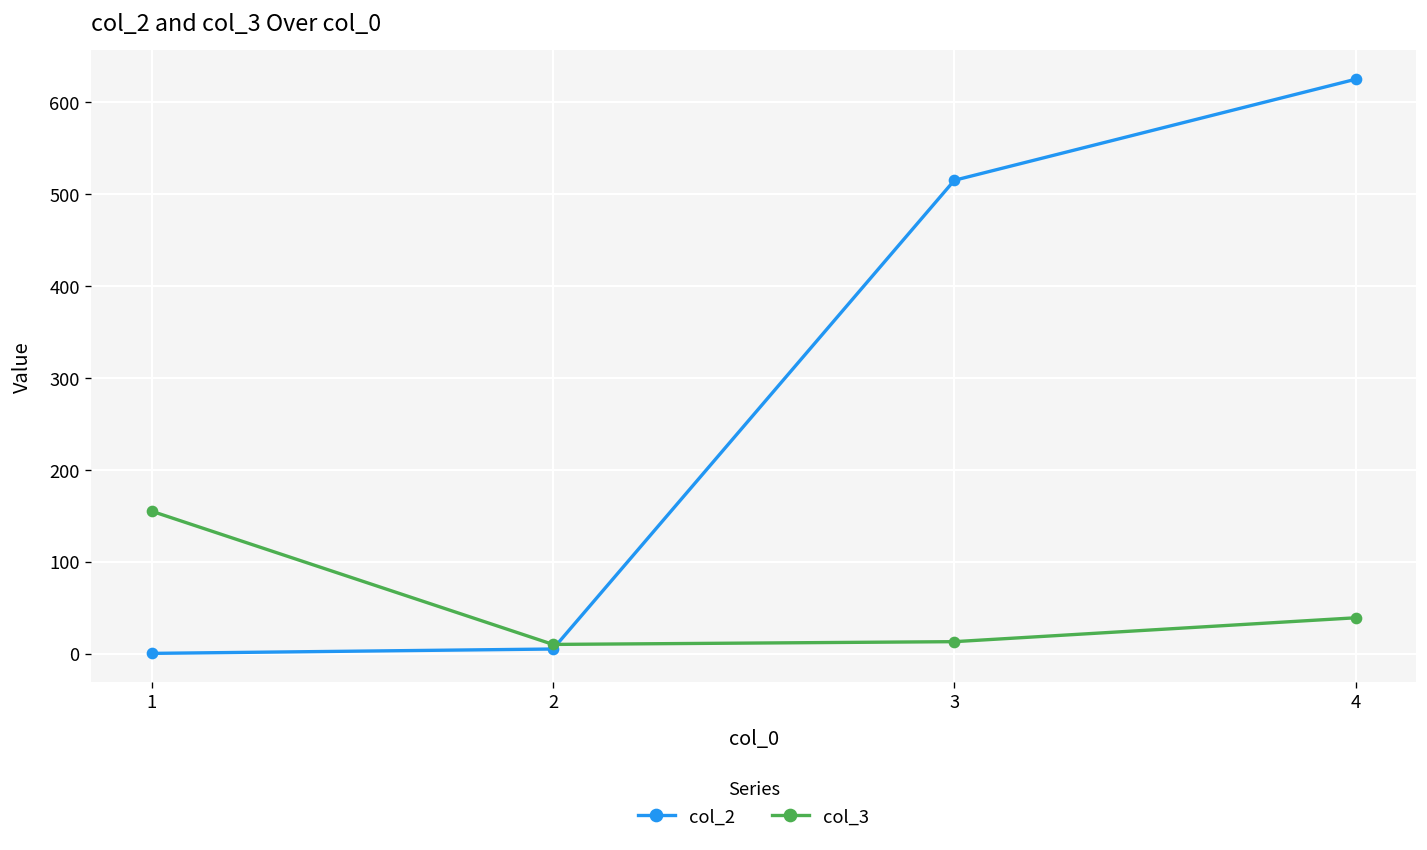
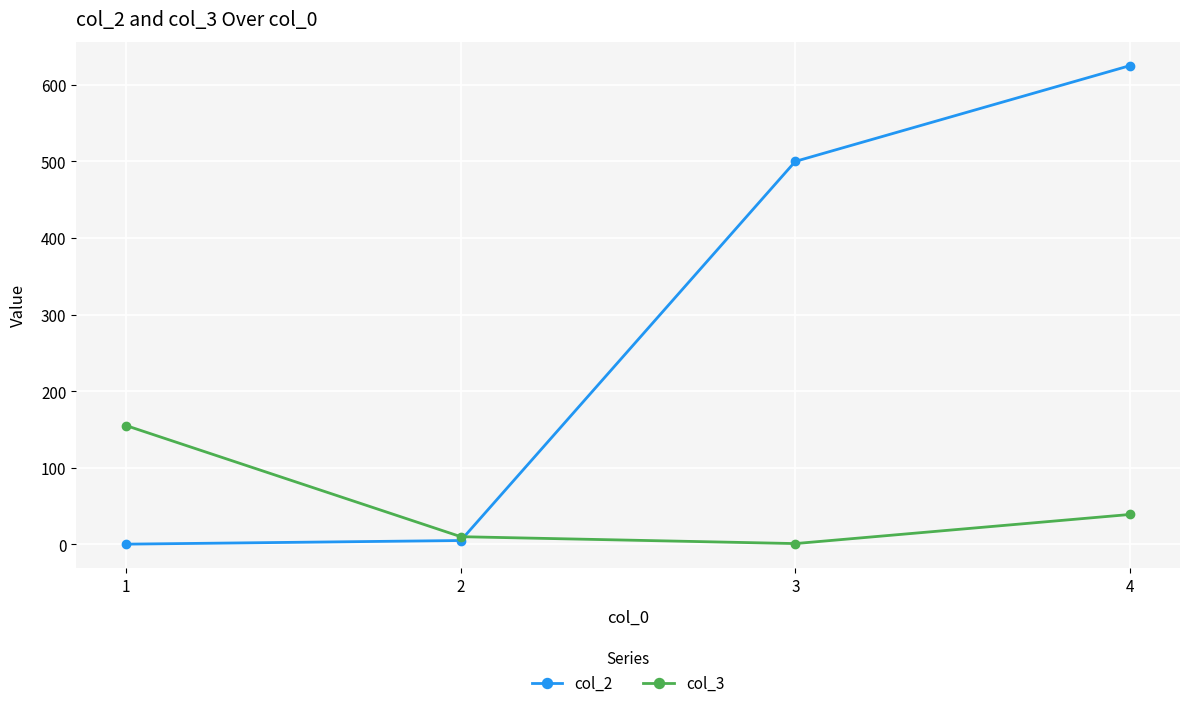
  {
    "col_2": {
      "1": 0,
      "2": 10,
-     "3": 520,
+     "3": 500,
      "4": 630
    },
    "col_3": {
      "1": 160,
      "2": 10,
-     "3": 10,
+     "3": 0,
      "4": 40
    }
  }
